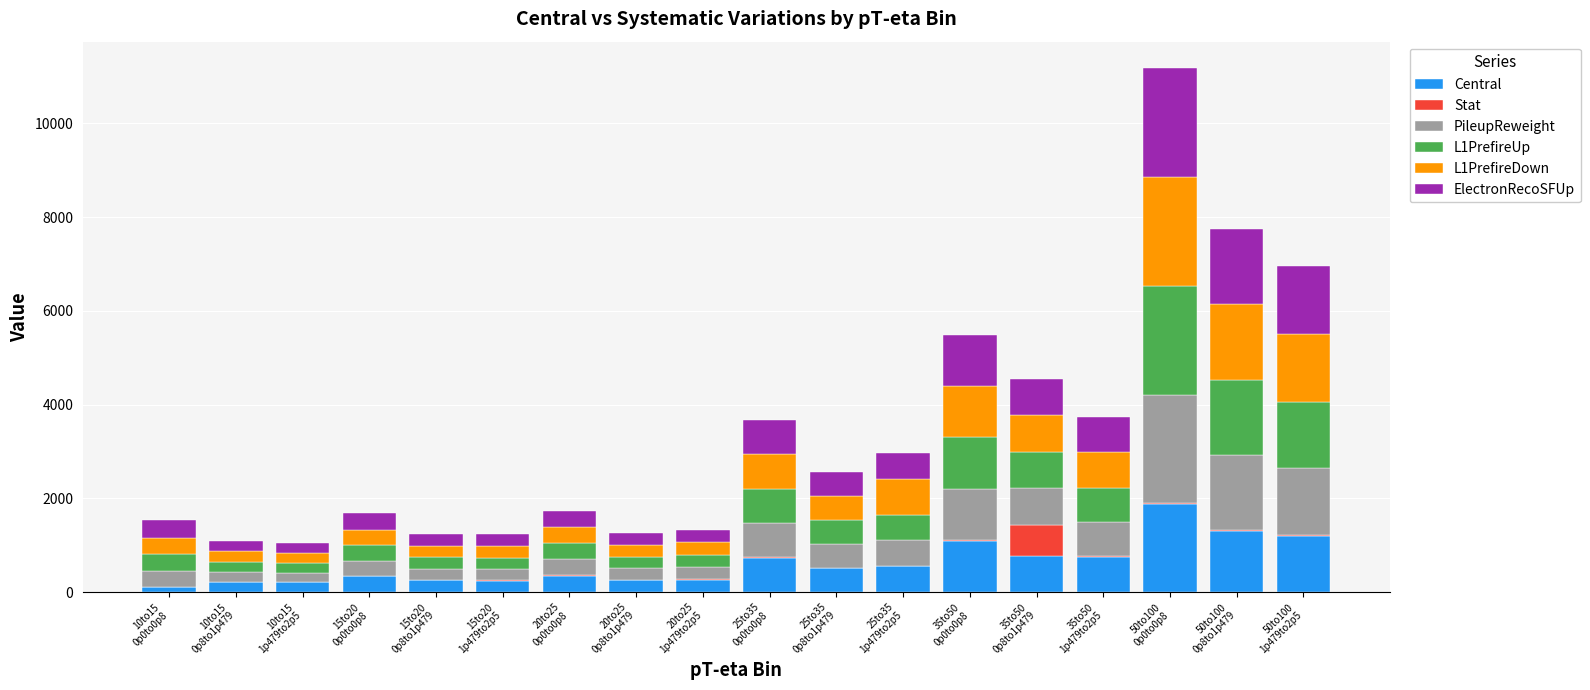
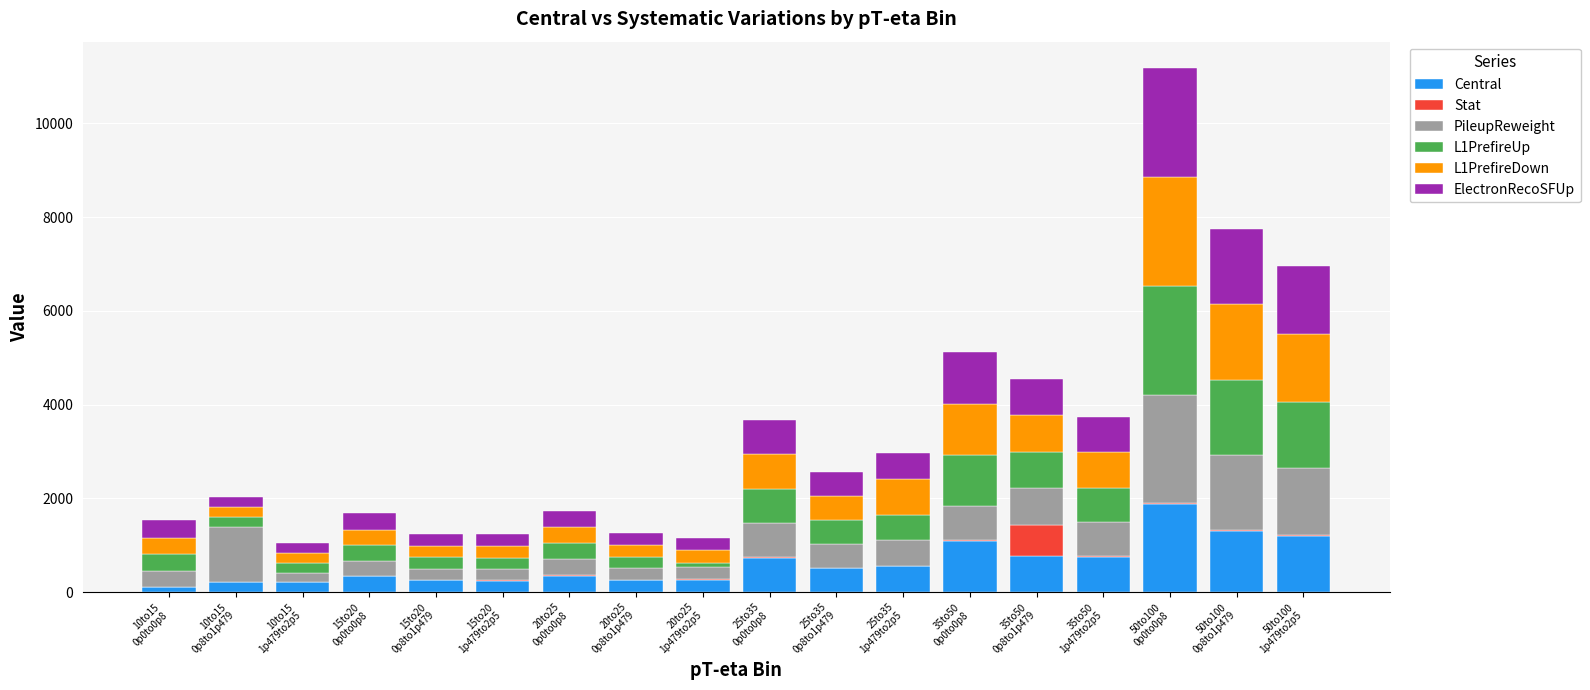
  {
    "Central": {
      "10to15 0p0to0p8": 100,
      "10to15 0p8to1p479": 200,
      "10to15 1p479to2p5": 200,
      "15to20 0p0to0p8": 300,
      "15to20 0p8to1p479": 200,
      "15to20 1p479to2p5": 200,
      "20to25 0p0to0p8": 300,
      "20to25 0p8to1p479": 300,
      "20to25 1p479to2p5": 300,
      "25to35 0p0to0p8": 700,
      "25to35 0p8to1p479": 500,
      "25to35 1p479to2p5": 500,
      "35to50 0p0to0p8": 1100,
      "35to50 0p8to1p479": 800,
      "35to50 1p479to2p5": 700,
      "50to100 0p0to0p8": 1900,
      "50to100 0p8to1p479": 1300,
      "50to100 1p479to2p5": 1200
    },
    "Stat": {
      "35to50 0p8to1p479": 700
    },
    "PileupReweight": {
      "10to15 0p0to0p8": 300,
-     "10to15 0p8to1p479": 200,
+     "10to15 0p8to1p479": 1200,
      "10to15 1p479to2p5": 200,
      "15to20 0p0to0p8": 300,
      "15to20 0p8to1p479": 200,
      "15to20 1p479to2p5": 200,
      "20to25 0p0to0p8": 300,
      "20to25 0p8to1p479": 200,
      "20to25 1p479to2p5": 300,
      "25to35 0p0to0p8": 700,
      "25to35 0p8to1p479": 500,
      "25to35 1p479to2p5": 500,
-     "35to50 0p0to0p8": 1100,
+     "35to50 0p0to0p8": 700,
      "35to50 0p8to1p479": 800,
      "35to50 1p479to2p5": 700,
      "50to100 0p0to0p8": 2300,
      "50to100 0p8to1p479": 1600,
      "50to100 1p479to2p5": 1400
    },
    "L1PrefireUp": {
      "10to15 0p0to0p8": 400,
      "10to15 0p8to1p479": 200,
      "10to15 1p479to2p5": 200,
      "15to20 0p0to0p8": 300,
      "15to20 0p8to1p479": 200,
      "15to20 1p479to2p5": 200,
      "20to25 0p0to0p8": 300,
      "20to25 0p8to1p479": 300,
-     "20to25 1p479to2p5": 300,
+     "20to25 1p479to2p5": 100,
      "25to35 0p0to0p8": 700,
      "25to35 0p8to1p479": 500,
      "25to35 1p479to2p5": 500,
      "35to50 0p0to0p8": 1100,
      "35to50 0p8to1p479": 800,
      "35to50 1p479to2p5": 700,
      "50to100 0p0to0p8": 2300,
      "50to100 0p8to1p479": 1600,
      "50to100 1p479to2p5": 1400
    },
    "L1PrefireDown": {
      "10to15 0p0to0p8": 400,
      "10to15 0p8to1p479": 200,
      "10to15 1p479to2p5": 200,
      "15to20 0p0to0p8": 300,
      "15to20 0p8to1p479": 200,
      "15to20 1p479to2p5": 200,
      "20to25 0p0to0p8": 300,
      "20to25 0p8to1p479": 300,
      "20to25 1p479to2p5": 300,
      "25to35 0p0to0p8": 700,
      "25to35 0p8to1p479": 500,
      "25to35 1p479to2p5": 800,
      "35to50 0p0to0p8": 1100,
      "35to50 0p8to1p479": 800,
      "35to50 1p479to2p5": 800,
      "50to100 0p0to0p8": 2300,
      "50to100 0p8to1p479": 1600,
      "50to100 1p479to2p5": 1500
    },
    "ElectronRecoSFUp": {
      "10to15 0p0to0p8": 400,
      "10to15 0p8to1p479": 200,
      "10to15 1p479to2p5": 200,
      "15to20 0p0to0p8": 400,
      "15to20 0p8to1p479": 300,
      "15to20 1p479to2p5": 200,
      "20to25 0p0to0p8": 300,
      "20to25 0p8to1p479": 300,
      "20to25 1p479to2p5": 300,
      "25to35 0p0to0p8": 700,
      "25to35 0p8to1p479": 500,
      "25to35 1p479to2p5": 600,
      "35to50 0p0to0p8": 1100,
      "35to50 0p8to1p479": 800,
      "35to50 1p479to2p5": 700,
      "50to100 0p0to0p8": 2300,
      "50to100 0p8to1p479": 1600,
      "50to100 1p479to2p5": 1400
    }
  }
